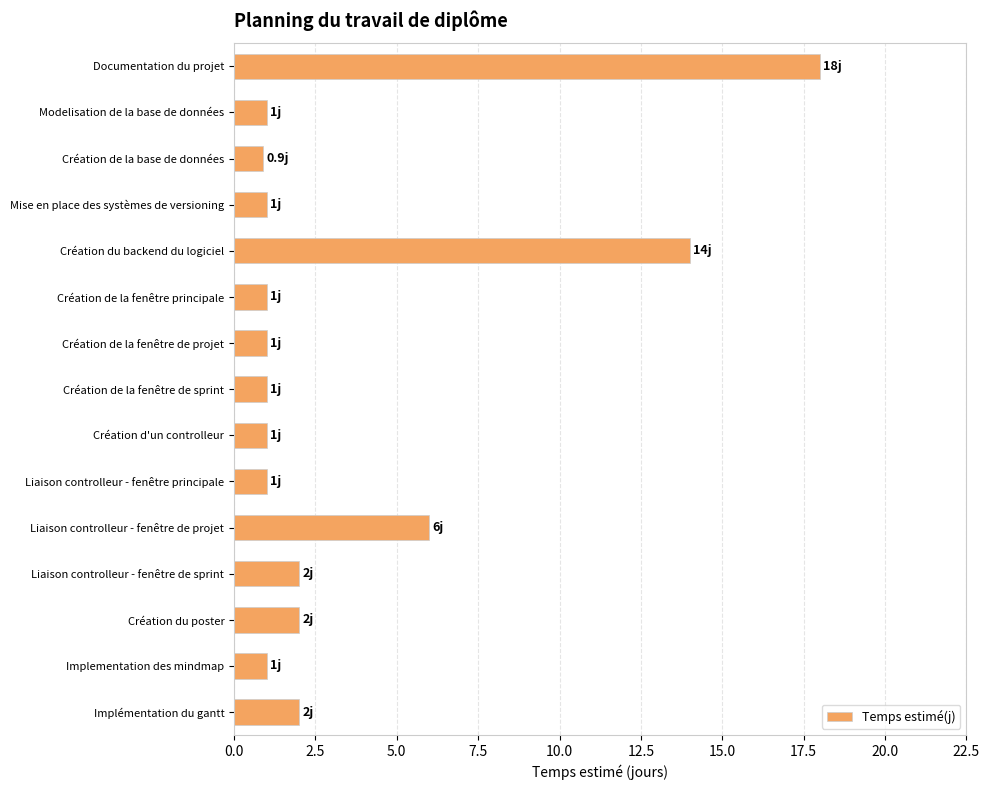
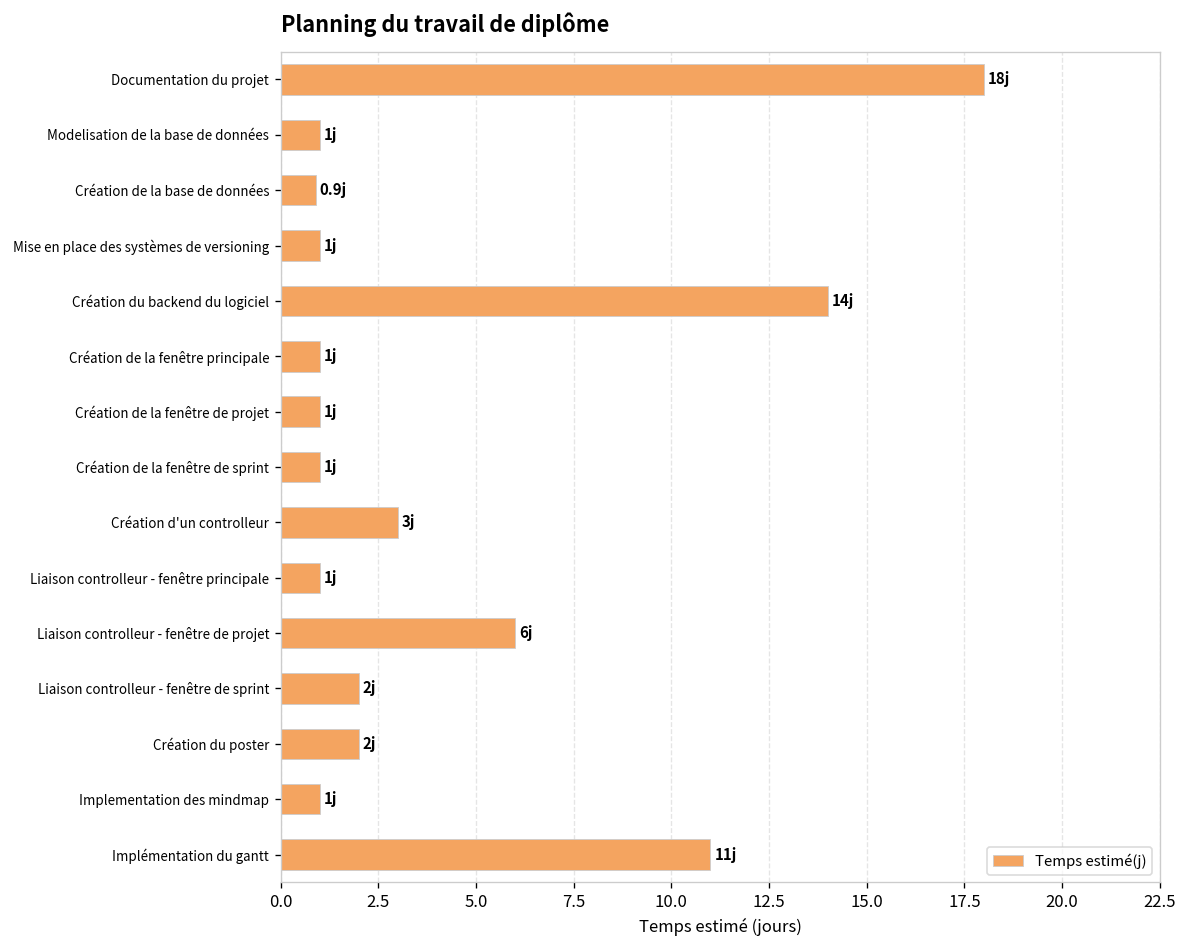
  {
    "Documentation du projet": "18j",
    "Modelisation de la base de données": "1j",
    "Création de la base de données": "0.9j",
    "Mise en place des systèmes de versioning": "1j",
    "Création du backend du logiciel": "14j",
    "Création de la fenêtre principale": "1j",
    "Création de la fenêtre de projet": "1j",
    "Création de la fenêtre de sprint": "1j",
-   "Création d'un controlleur": "1j",
+   "Création d'un controlleur": "3j",
    "Liaison controlleur - fenêtre principale": "1j",
    "Liaison controlleur - fenêtre de projet": "6j",
    "Liaison controlleur - fenêtre de sprint": "2j",
    "Création du poster": "2j",
    "Implementation des mindmap": "1j",
-   "Implémentation du gantt": "2j"
+   "Implémentation du gantt": "11j"
  }
